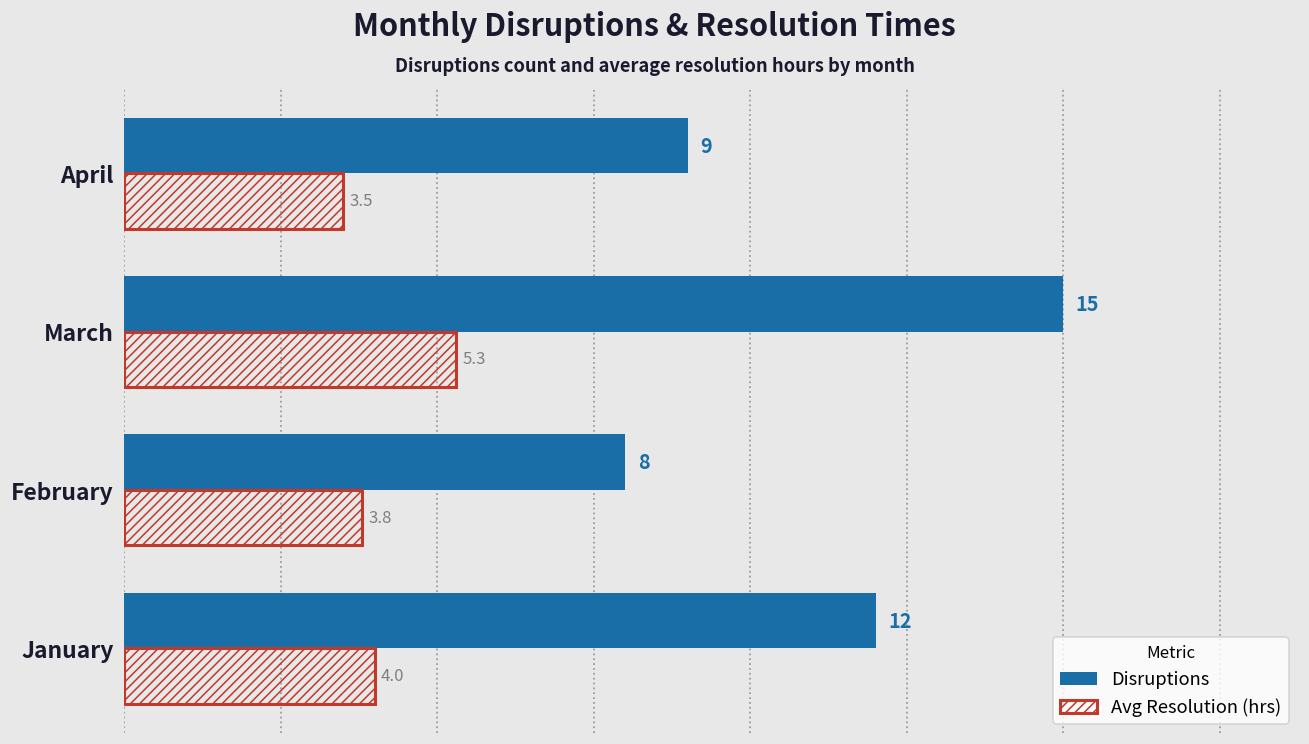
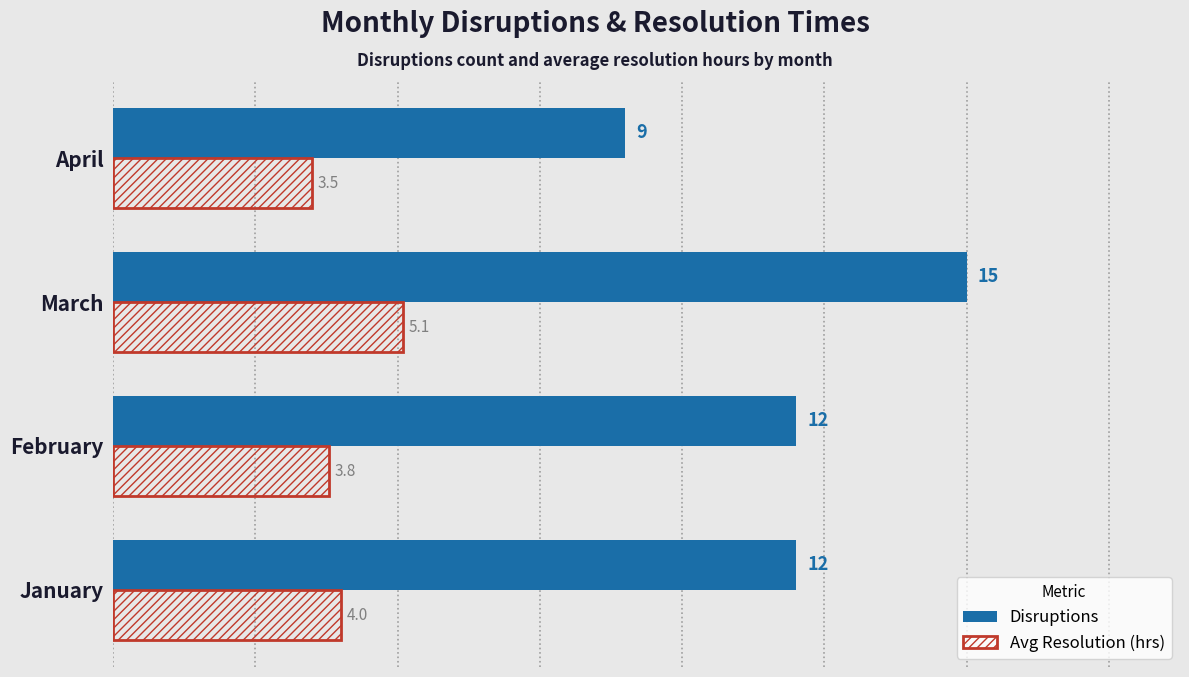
  {
    "Disruptions": {
      "April": 9,
      "March": 15,
-     "February": 8,
+     "February": 12,
      "January": 12
    },
    "Avg Resolution (hrs)": {
      "April": 3.5,
-     "March": 5.3,
+     "March": 5.1,
      "February": 3.8,
      "January": 4.0
    }
  }
